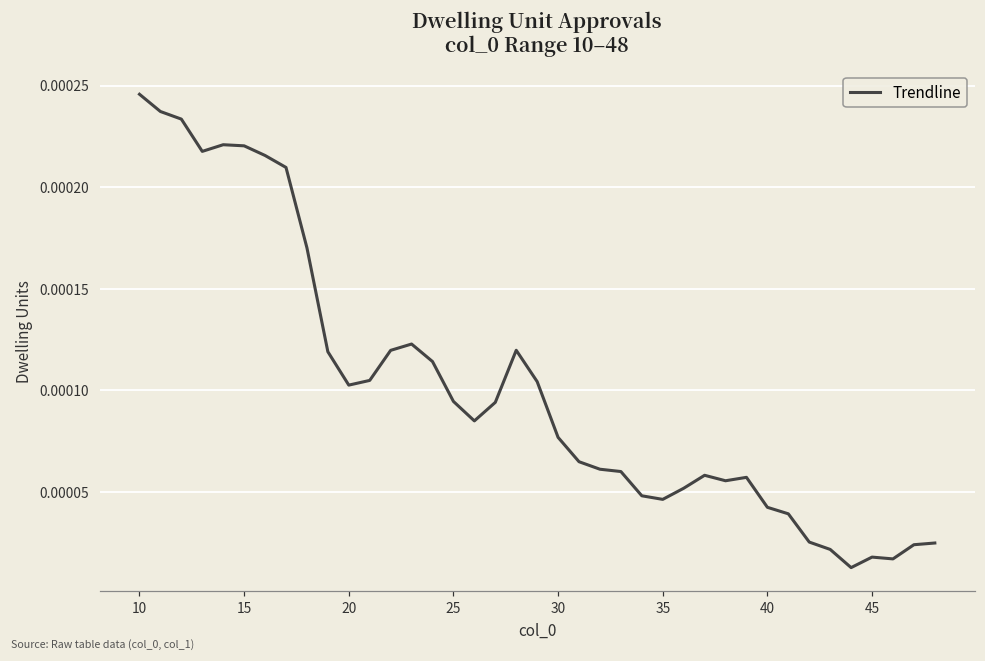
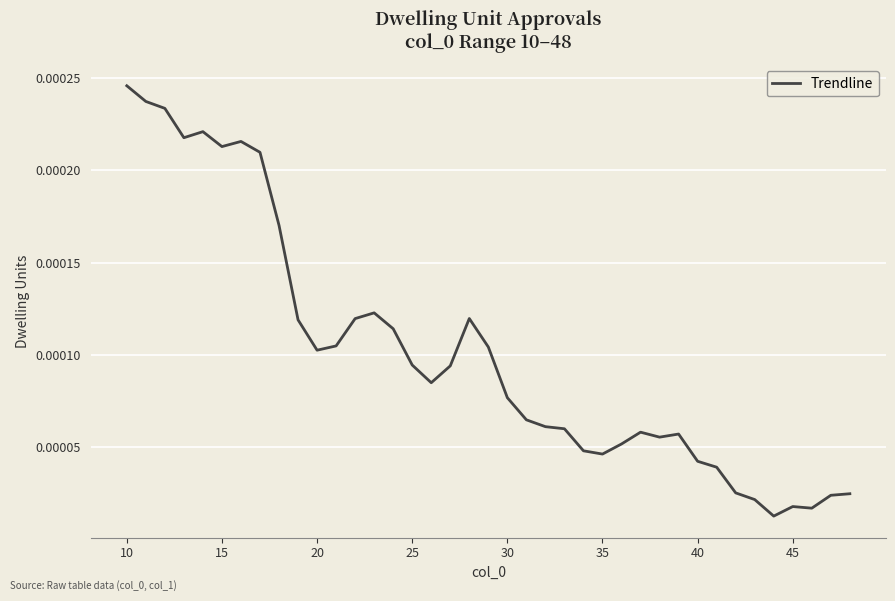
  {
    "10": 0.000246,
-   "15": 0.000220,
+   "15": 0.000213,
    "20": 0.000103,
    "25": 0.000095,
    "30": 0.000077,
    "35": 0.000046,
    "40": 0.000042,
    "45": 0.000018
  }
